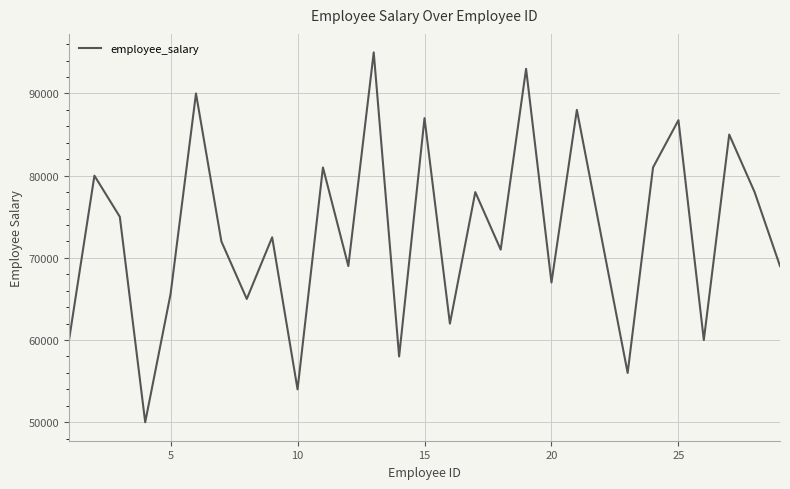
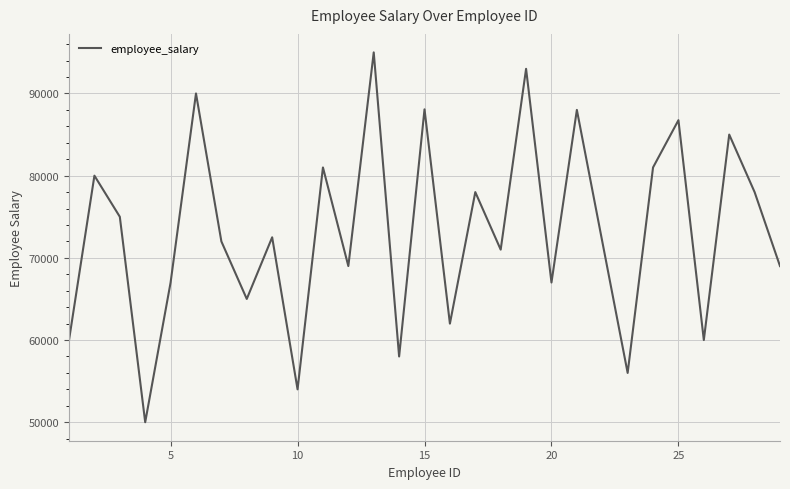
  {
-   "5": 66000,
+   "5": 67000,
    "10": 54000,
-   "15": 87000,
+   "15": 88000,
    "20": 67000,
    "25": 87000
  }
